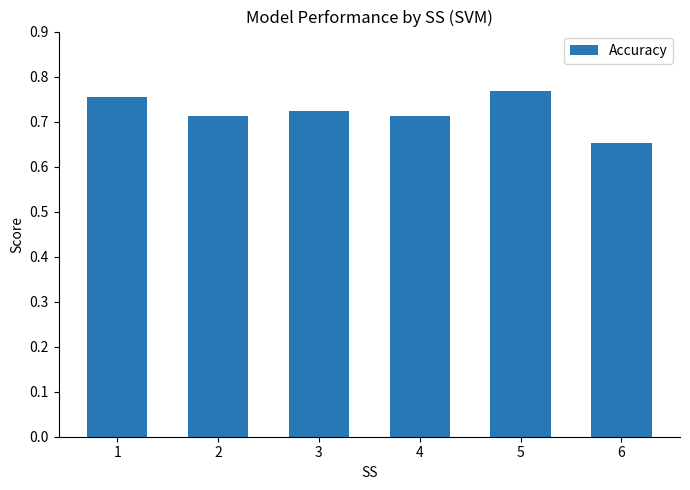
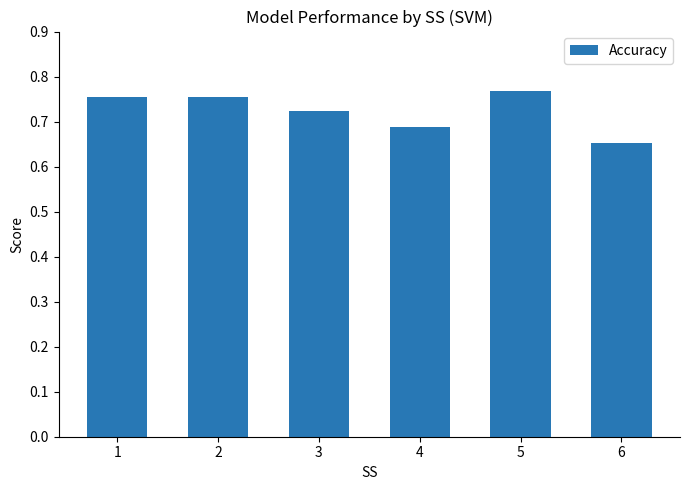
  {
    "1": 0.76,
-   "2": 0.71,
+   "2": 0.75,
    "3": 0.72,
-   "4": 0.71,
+   "4": 0.69,
    "5": 0.77,
    "6": 0.65
  }
